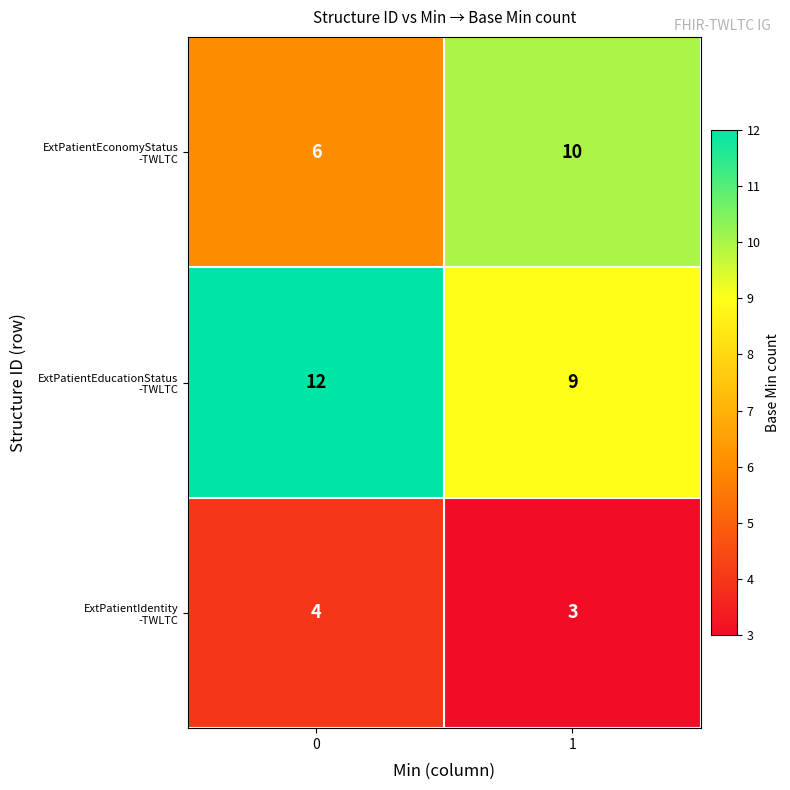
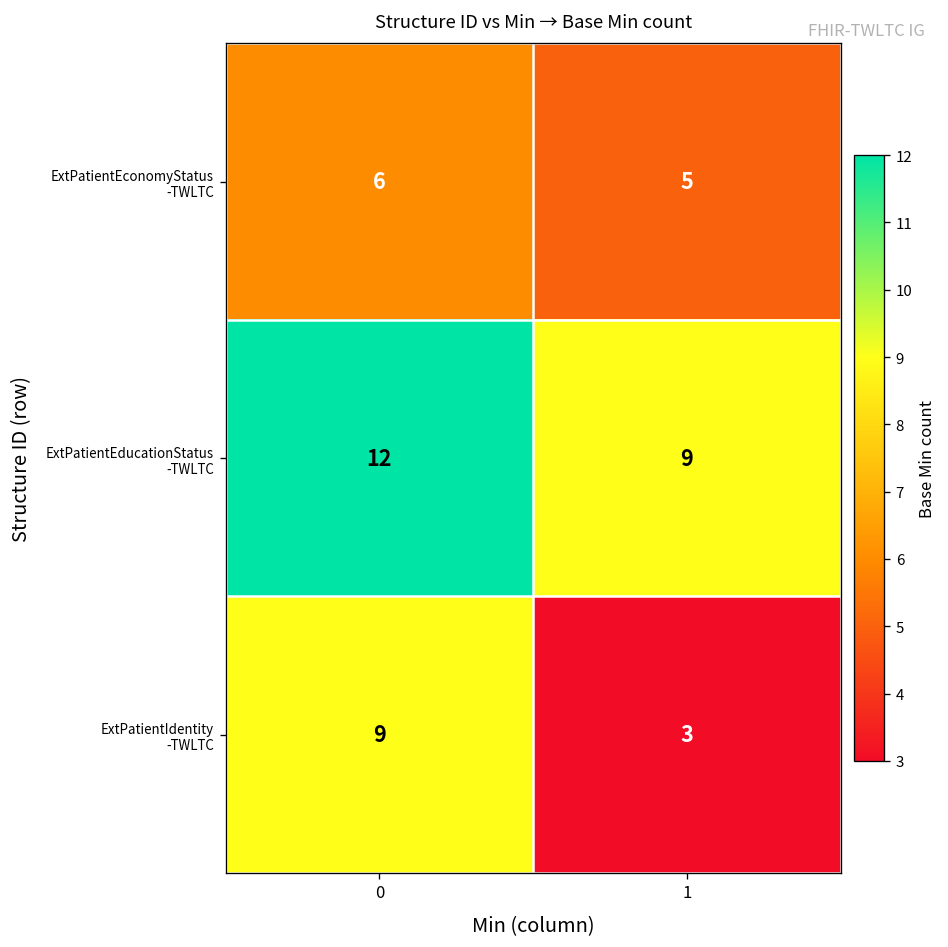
  {
    "ExtPatientEconomyStatus -TWLTC": {
      "0": 6,
-     "1": 10
+     "1": 5
    },
    "ExtPatientEducationStatus -TWLTC": {
      "0": 12,
      "1": 9
    },
    "ExtPatientIdentity -TWLTC": {
-     "0": 4,
+     "0": 9,
      "1": 3
    }
  }
